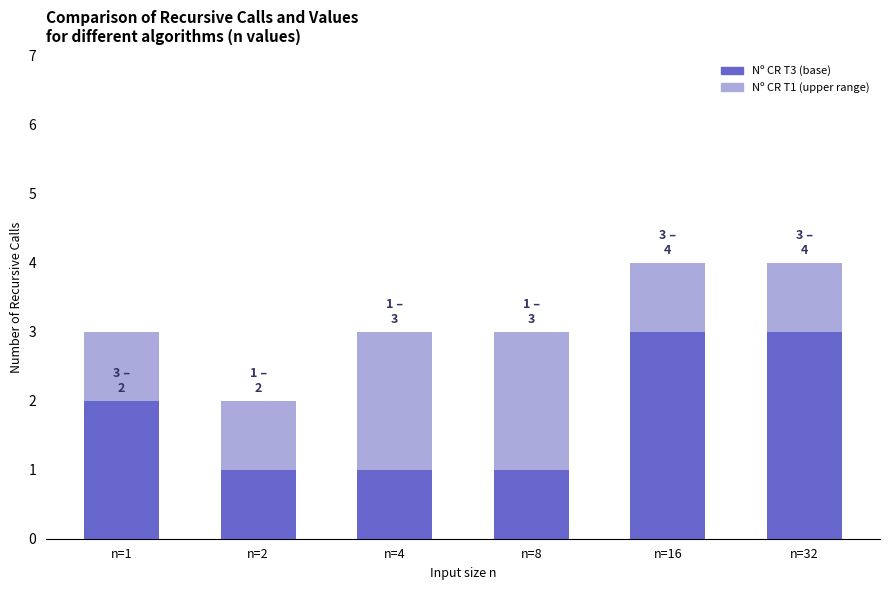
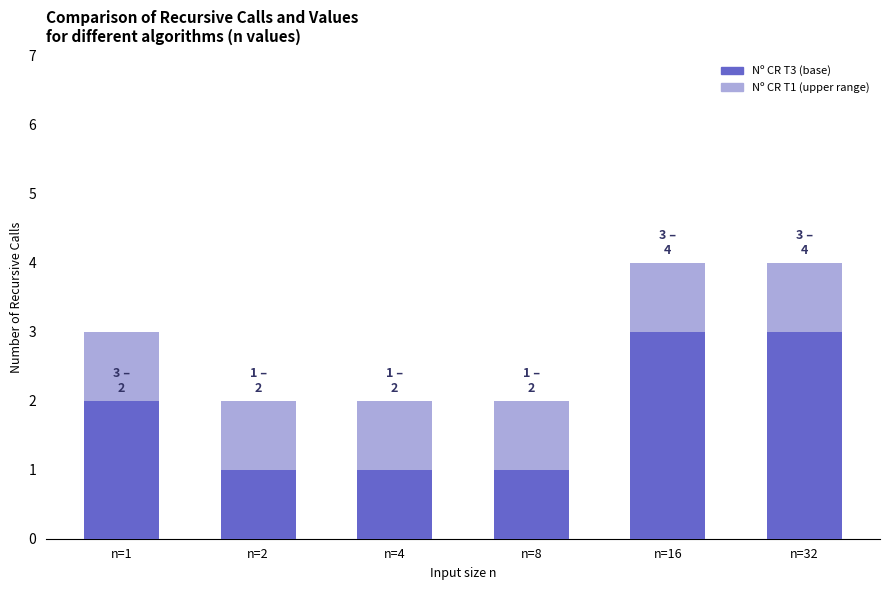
  {
    "Nº CR T3 (base)": {
      "n=1": 3.0,
      "n=2": 1.0,
      "n=4": 1.0,
      "n=8": 1.0,
      "n=16": 3.0,
      "n=32": 3.0
    },
    "Nº CR T1 (upper range)": {
      "n=2": 1,
-     "n=4": 3,
-     "n=8": 3
+     "n=4": 2,
+     "n=8": 2
    }
  }
